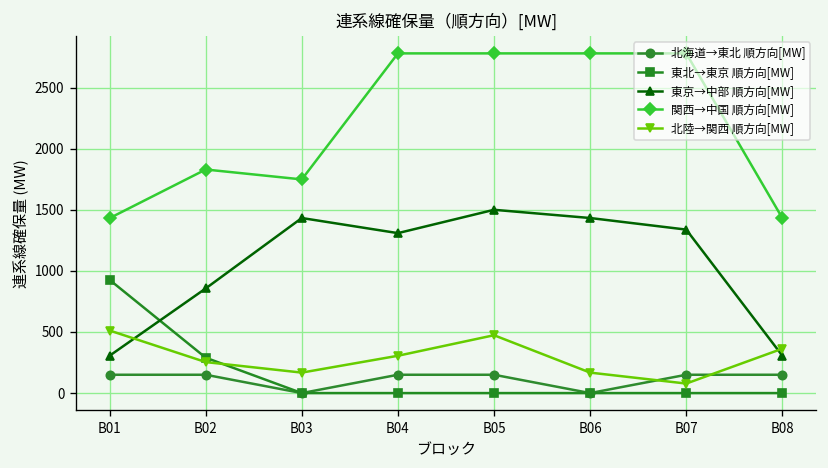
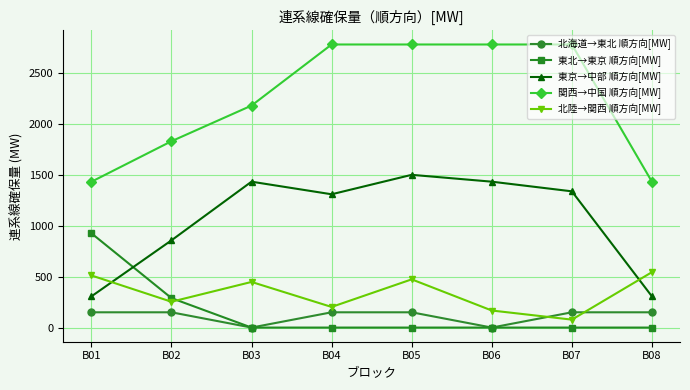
  {
    "東京→中部 順方向[MW]": {
      "B01": 310,
      "B02": 860,
      "B03": 1430,
      "B04": 1310,
      "B05": 1500,
      "B06": 1430,
      "B07": 1340,
      "B08": 310
    },
    "関西→中国 順方向[MW]": {
      "B01": 1430,
      "B02": 1830,
-     "B03": 1750,
+     "B03": 2180,
      "B04": 2780,
      "B05": 2780,
      "B06": 2780,
      "B08": 1430
    },
    "北陸→関西 順方向[MW]": {
      "B01": 510,
      "B02": 250,
-     "B03": 170,
-     "B04": 310,
+     "B03": 450,
+     "B04": 200,
      "B05": 470,
      "B06": 170,
      "B07": 80,
-     "B08": 360
+     "B08": 540
    }
  }
